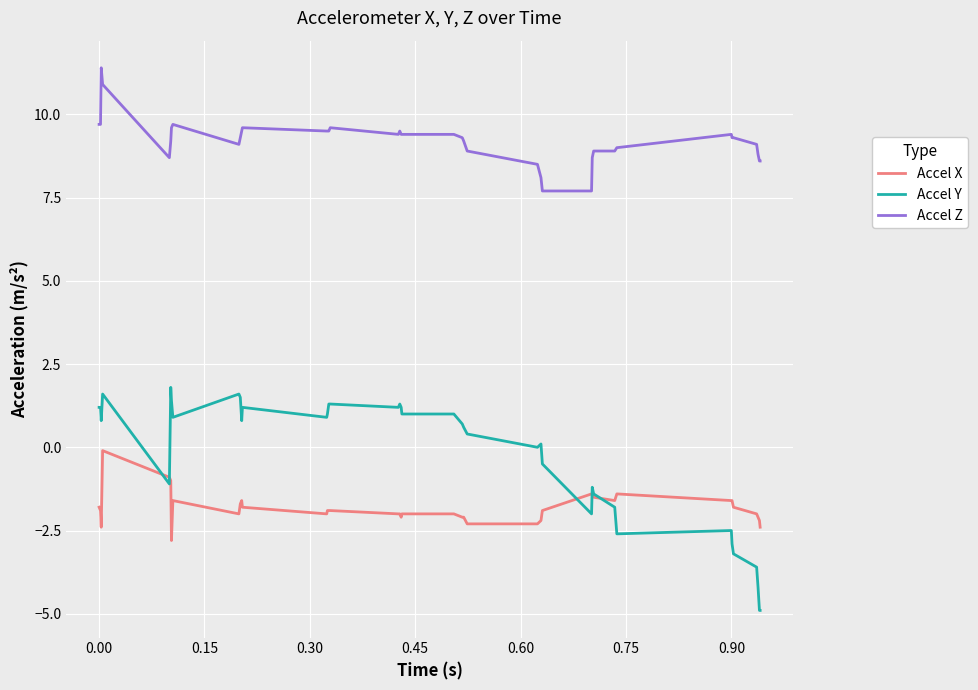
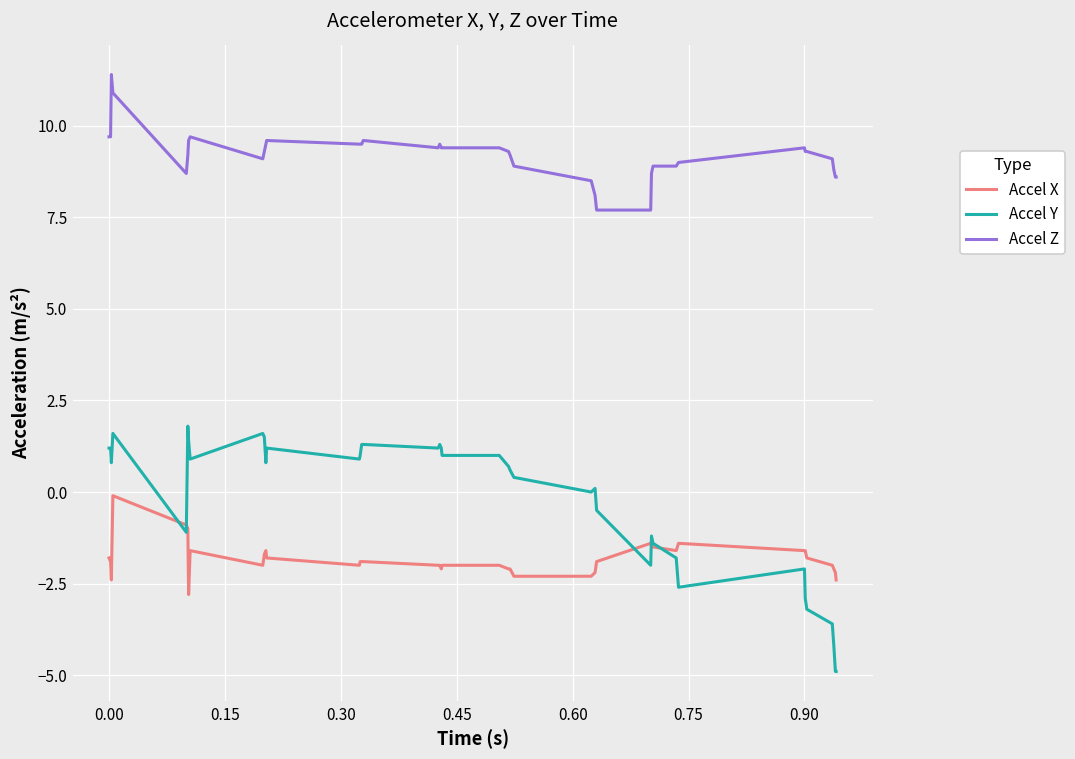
  {
    "Accel X": {
      "0.00": -1.8,
      "0.90": -1.6
    },
    "Accel Y": {
      "0.00": 1.2,
-     "0.90": -2.5
+     "0.90": -2.1
    },
    "Accel Z": {
      "0.00": 9.7,
      "0.90": 9.4
    }
  }
